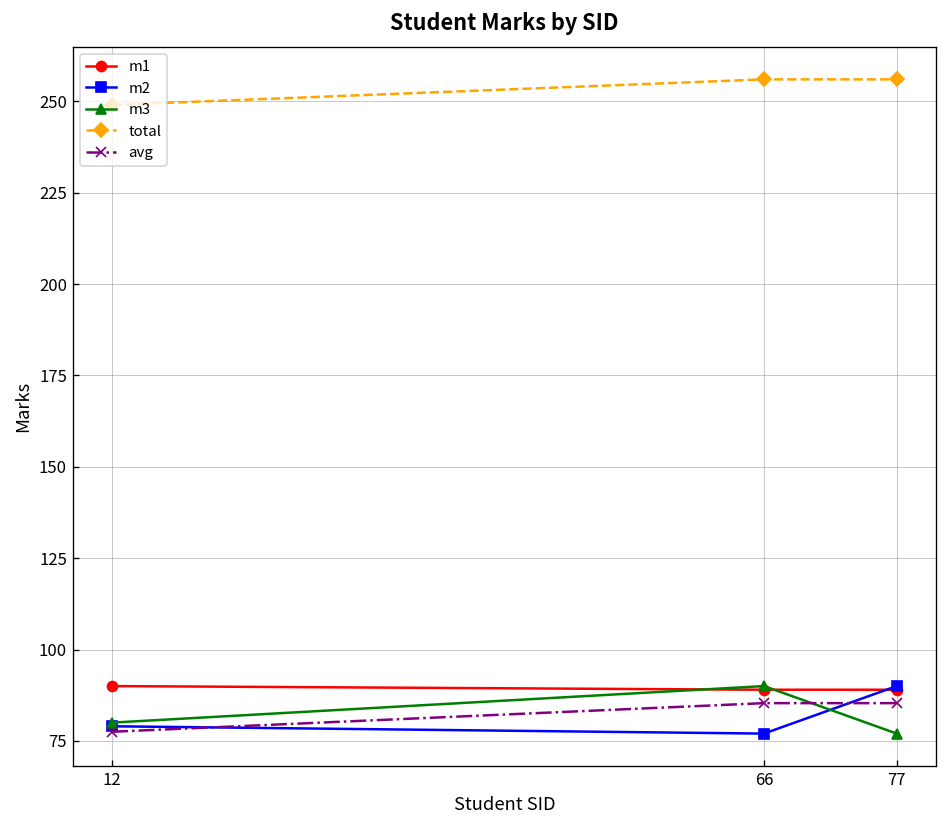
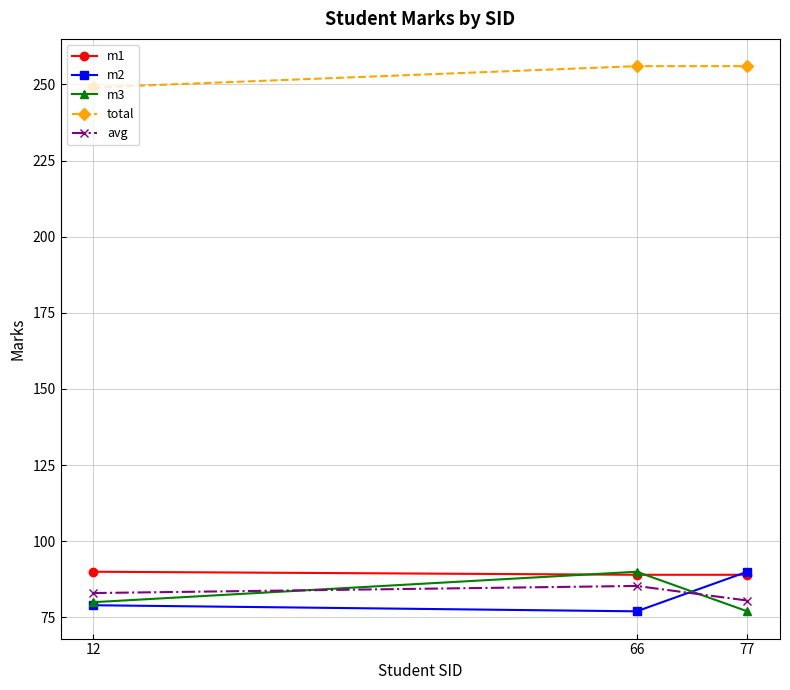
  {
    "m1": {
      "12": 90,
      "66": 89,
      "77": 89
    },
    "m2": {
      "12": 79,
      "66": 77,
      "77": 90
    },
    "m3": {
      "12": 80,
      "66": 90,
      "77": 77
    },
    "total": {
      "66": 256,
      "77": 256
    },
    "avg": {
-     "12": 78,
+     "12": 83,
      "66": 85,
-     "77": 85
+     "77": 81
    }
  }
